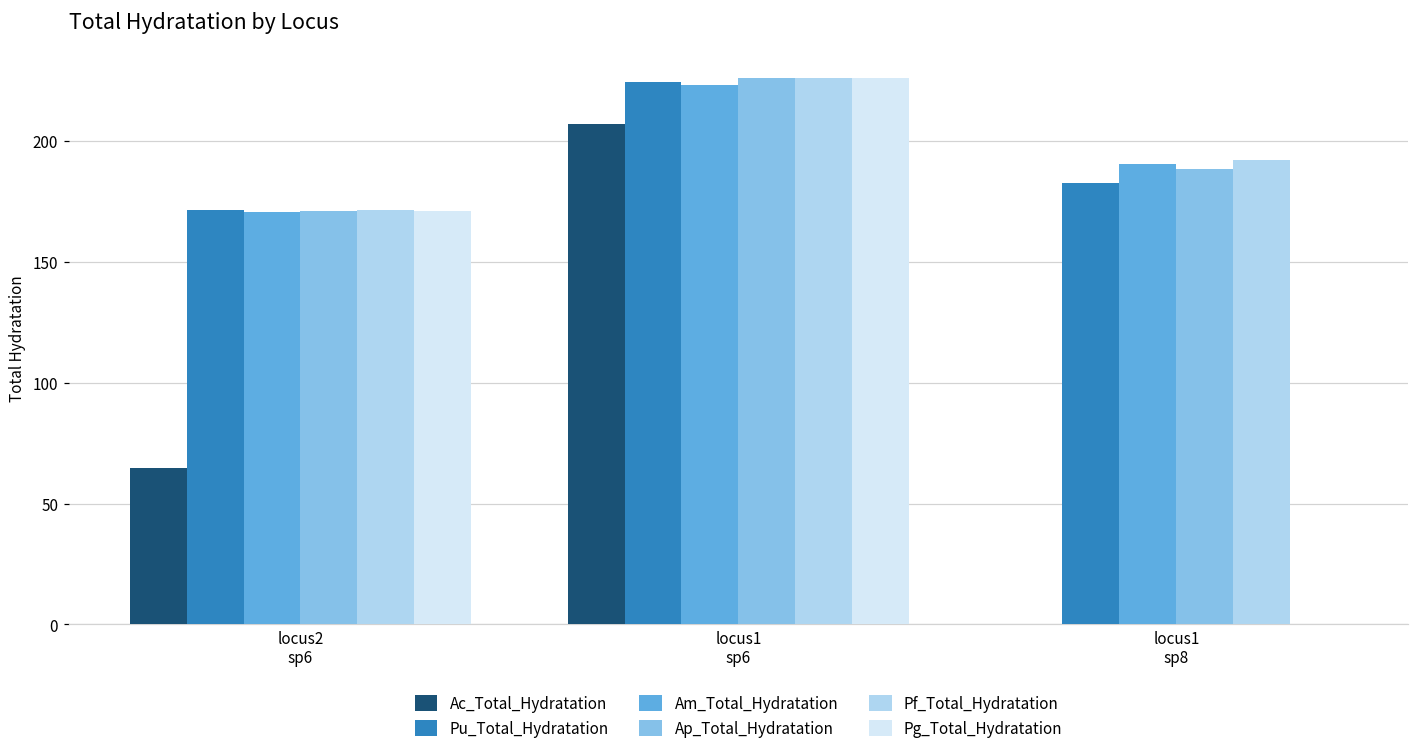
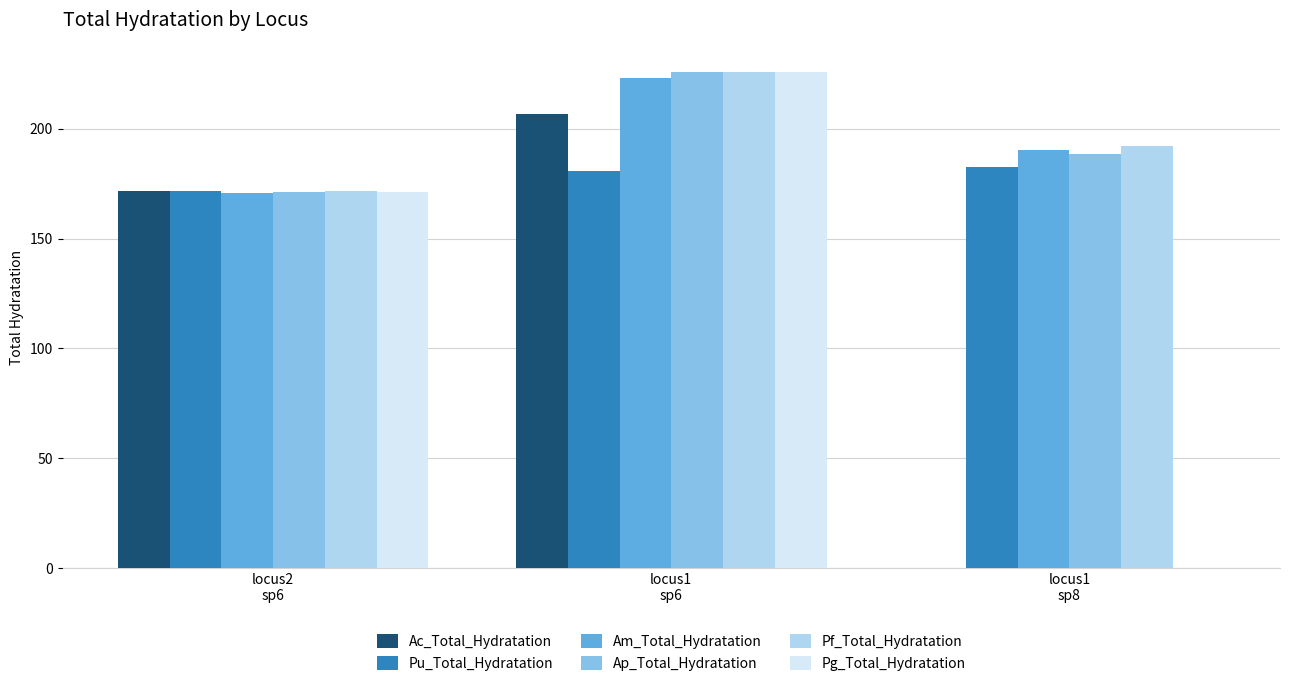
  {
    "Ac_Total_Hydratation": {
-     "locus2 sp6": 65,
+     "locus2 sp6": 172,
      "locus1 sp6": 207,
      "locus1 sp8": 0
    },
    "Pu_Total_Hydratation": {
      "locus2 sp6": 172,
-     "locus1 sp6": 225,
+     "locus1 sp6": 181,
      "locus1 sp8": 183
    }
  }
